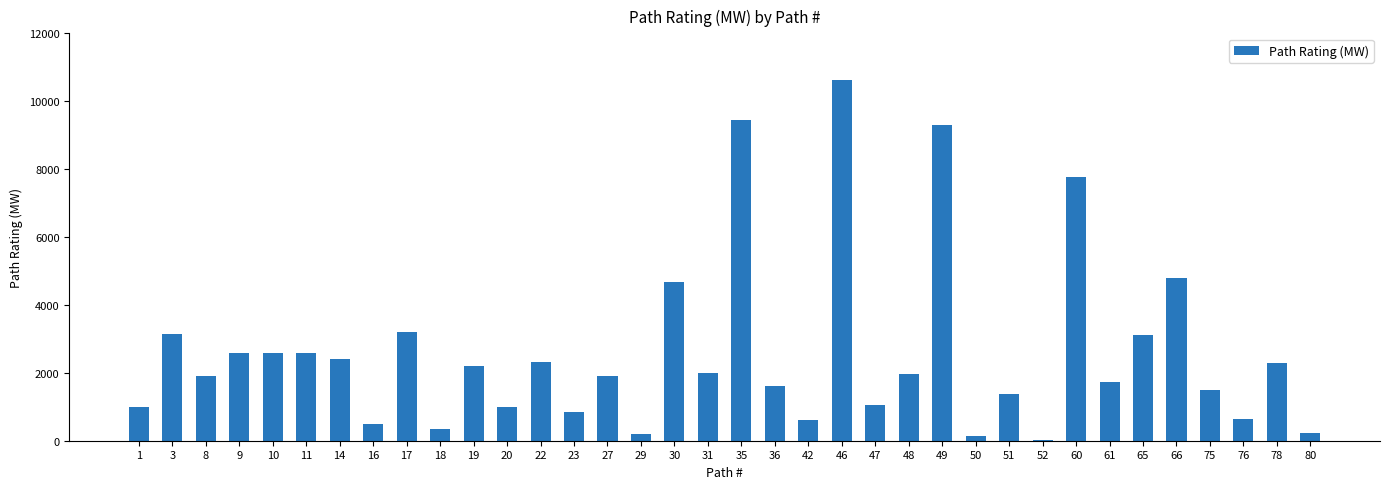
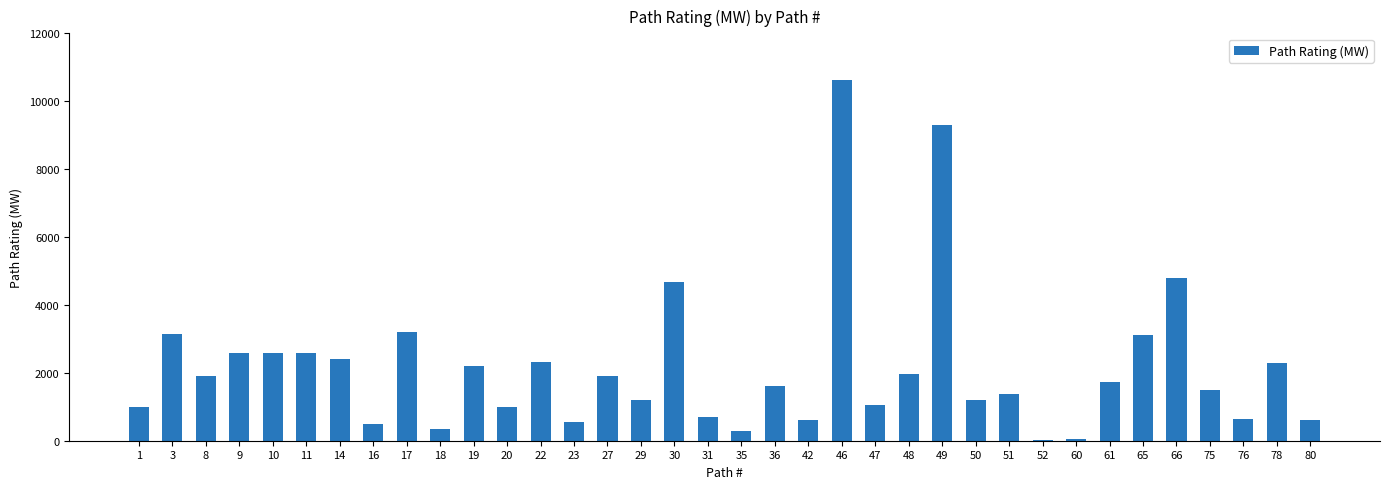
  {
    "1": 1000,
    "3": 3200,
    "8": 1900,
    "9": 2600,
    "10": 2600,
    "11": 2600,
    "14": 2400,
    "16": 500,
    "17": 3200,
    "18": 300,
    "19": 2200,
    "20": 1000,
    "22": 2300,
-   "23": 800,
+   "23": 600,
    "27": 1900,
-   "29": 200,
+   "29": 1200,
    "30": 4700,
-   "31": 2000,
-   "35": 9400,
+   "31": 700,
+   "35": 300,
    "36": 1600,
    "42": 600,
    "46": 10600,
    "47": 1000,
    "48": 2000,
    "49": 9300,
-   "50": 100,
+   "50": 1200,
    "51": 1400,
-   "60": 7800,
+   "60": 100,
    "61": 1700,
    "65": 3100,
    "66": 4800,
    "75": 1500,
    "76": 600,
    "78": 2300,
-   "80": 200
+   "80": 600
  }
